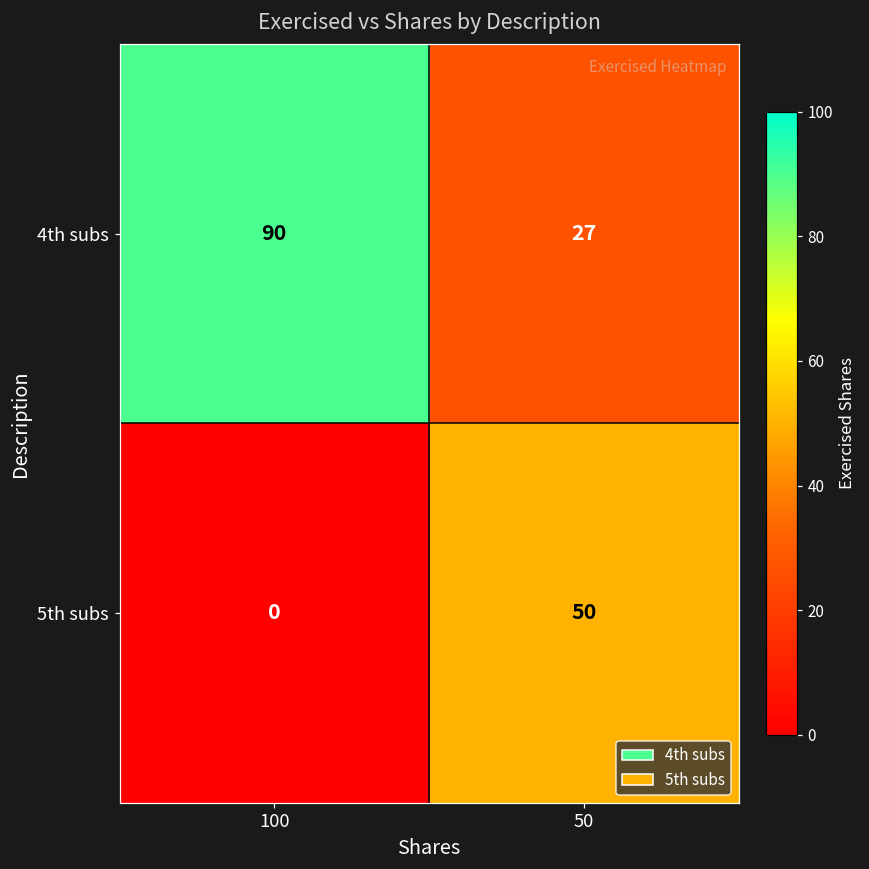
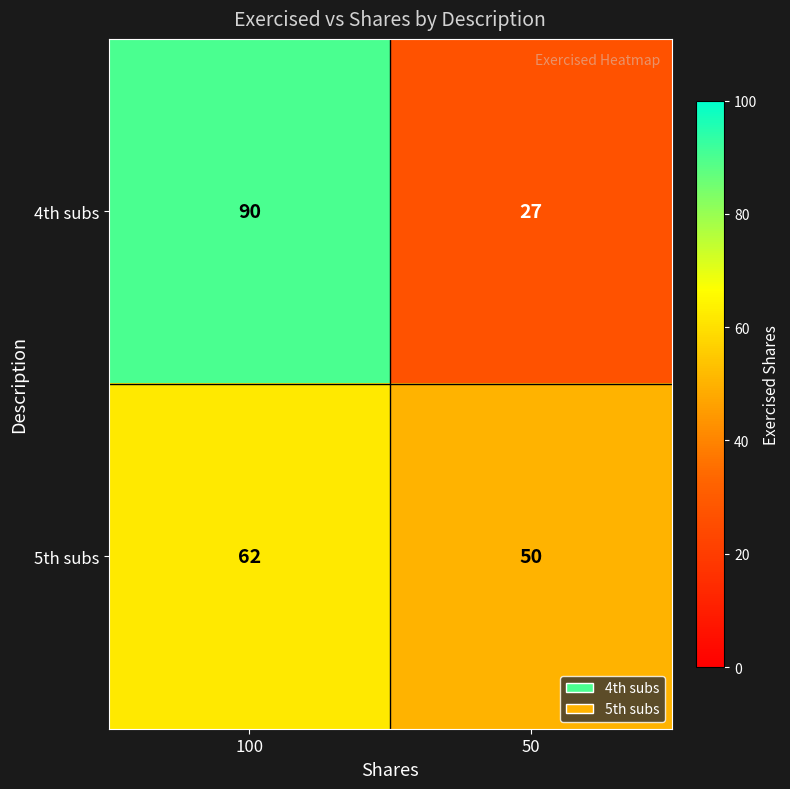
  {
    "4th subs": {
      "100": 90
    },
    "5th subs": {
-     "100": 0,
+     "100": 62,
      "50": 50
    }
  }
